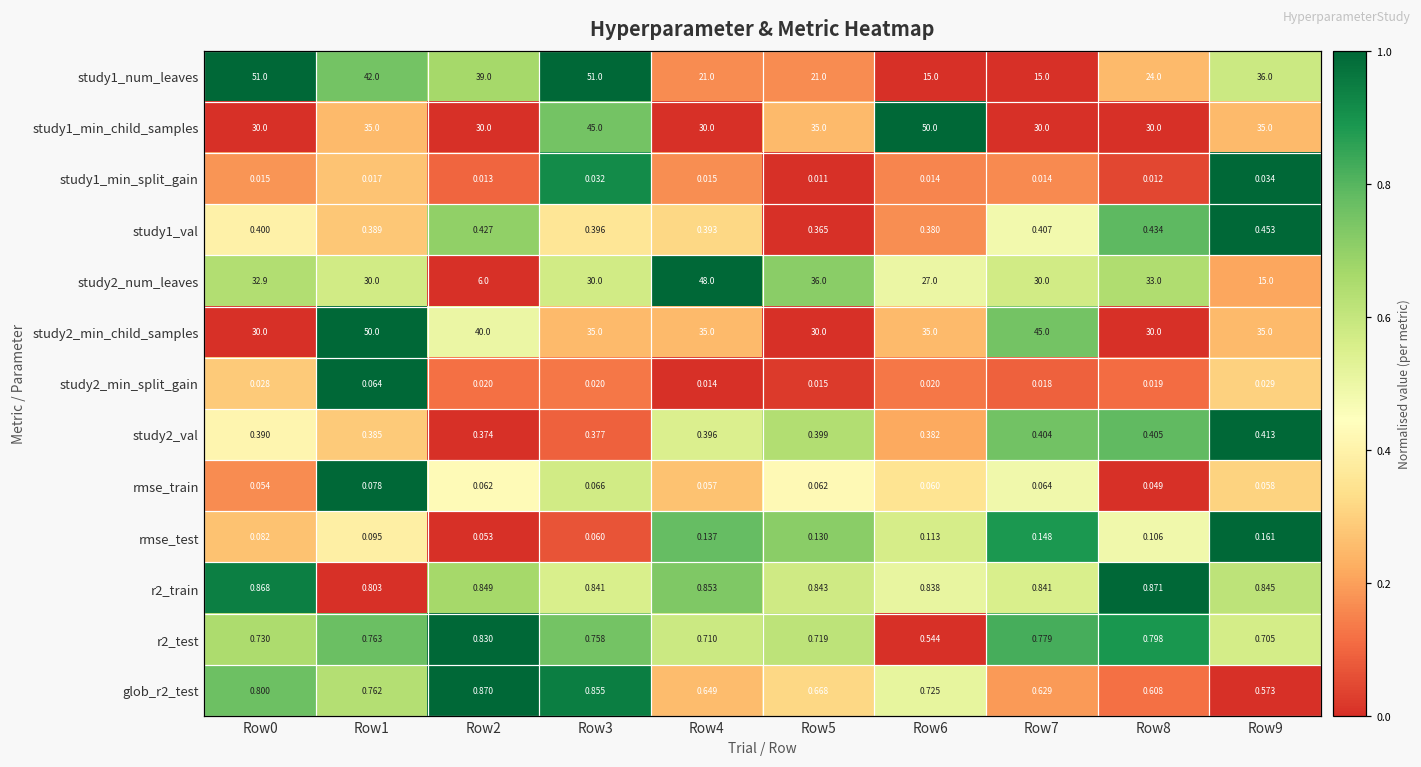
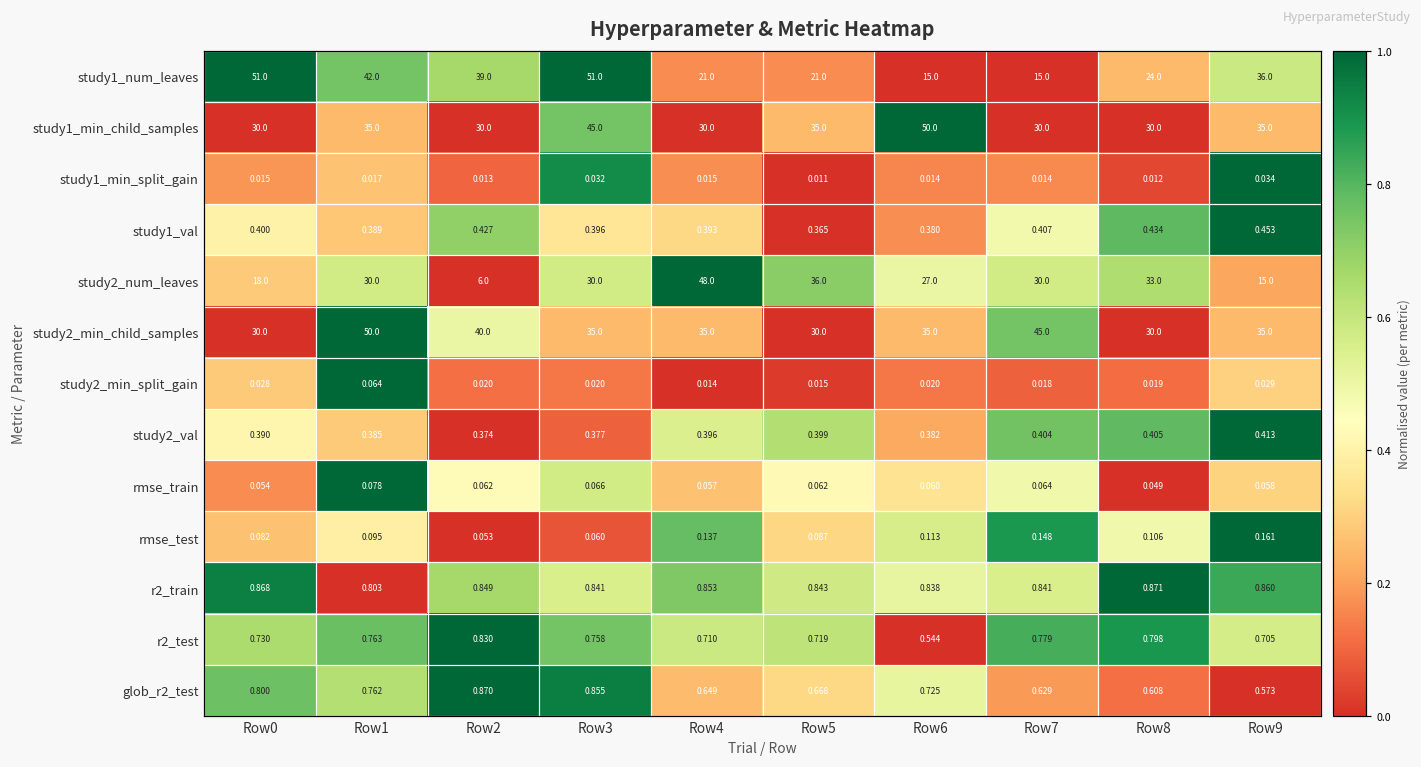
  {
    "study1_num_leaves": {
      "Row0": 51.0,
      "Row1": 42.0,
      "Row2": 39.0,
      "Row3": 51.0,
      "Row4": 21.0,
      "Row5": 21.0,
      "Row6": 15.0,
      "Row7": 15.0,
      "Row8": 24.0,
      "Row9": 36.0
    },
    "study1_min_child_samples": {
      "Row0": 30.0,
      "Row1": 35.0,
      "Row2": 30.0,
      "Row3": 45.0,
      "Row4": 30.0,
      "Row5": 35.0,
      "Row6": 50.0,
      "Row7": 30.0,
      "Row8": 30.0,
      "Row9": 35.0
    },
    "study1_min_split_gain": {
      "Row0": 0.015,
      "Row1": 0.017,
      "Row2": 0.013,
      "Row3": 0.032,
      "Row4": 0.015,
      "Row5": 0.011,
      "Row6": 0.014,
      "Row7": 0.014,
      "Row8": 0.012,
      "Row9": 0.034
    },
    "study1_val": {
      "Row0": 0.400,
      "Row1": 0.389,
      "Row2": 0.427,
      "Row3": 0.396,
      "Row4": 0.393,
      "Row5": 0.365,
      "Row6": 0.380,
      "Row7": 0.407,
      "Row8": 0.434,
      "Row9": 0.453
    },
    "study2_num_leaves": {
-     "Row0": 32.9,
+     "Row0": 18.0,
      "Row1": 30.0,
      "Row2": 6.0,
      "Row3": 30.0,
      "Row4": 48.0,
      "Row5": 36.0,
      "Row6": 27.0,
      "Row7": 30.0,
      "Row8": 33.0,
      "Row9": 15.0
    },
    "study2_min_child_samples": {
      "Row0": 30.0,
      "Row1": 50.0,
      "Row2": 40.0,
      "Row3": 35.0,
      "Row4": 35.0,
      "Row5": 30.0,
      "Row6": 35.0,
      "Row7": 45.0,
      "Row8": 30.0,
      "Row9": 35.0
    },
    "study2_min_split_gain": {
      "Row0": 0.028,
      "Row1": 0.064,
      "Row2": 0.020,
      "Row3": 0.020,
      "Row4": 0.014,
      "Row5": 0.015,
      "Row6": 0.020,
      "Row7": 0.018,
      "Row8": 0.019,
      "Row9": 0.029
    },
    "study2_val": {
      "Row0": 0.390,
      "Row1": 0.385,
      "Row2": 0.374,
      "Row3": 0.377,
      "Row4": 0.396,
      "Row5": 0.399,
      "Row6": 0.382,
      "Row7": 0.404,
      "Row8": 0.405,
      "Row9": 0.413
    },
    "rmse_train": {
      "Row0": 0.054,
      "Row1": 0.078,
      "Row2": 0.062,
      "Row3": 0.066,
      "Row4": 0.057,
      "Row5": 0.062,
      "Row6": 0.060,
      "Row7": 0.064,
      "Row8": 0.049,
      "Row9": 0.058
    },
    "rmse_test": {
      "Row0": 0.082,
      "Row1": 0.095,
      "Row2": 0.053,
      "Row3": 0.060,
      "Row4": 0.137,
-     "Row5": 0.130,
+     "Row5": 0.087,
      "Row6": 0.113,
      "Row7": 0.148,
      "Row8": 0.106,
      "Row9": 0.161
    },
    "r2_train": {
      "Row0": 0.868,
      "Row1": 0.803,
      "Row2": 0.849,
      "Row3": 0.841,
      "Row4": 0.853,
      "Row5": 0.843,
      "Row6": 0.838,
      "Row7": 0.841,
      "Row8": 0.871,
-     "Row9": 0.845
+     "Row9": 0.860
    },
    "r2_test": {
      "Row0": 0.730,
      "Row1": 0.763,
      "Row2": 0.830,
      "Row3": 0.758,
      "Row4": 0.710,
      "Row5": 0.719,
      "Row6": 0.544,
      "Row7": 0.779,
      "Row8": 0.798,
      "Row9": 0.705
    },
    "glob_r2_test": {
      "Row0": 0.800,
      "Row1": 0.762,
      "Row2": 0.870,
      "Row3": 0.855,
      "Row4": 0.649,
      "Row5": 0.668,
      "Row6": 0.725,
      "Row7": 0.629,
      "Row8": 0.608,
      "Row9": 0.573
    }
  }
